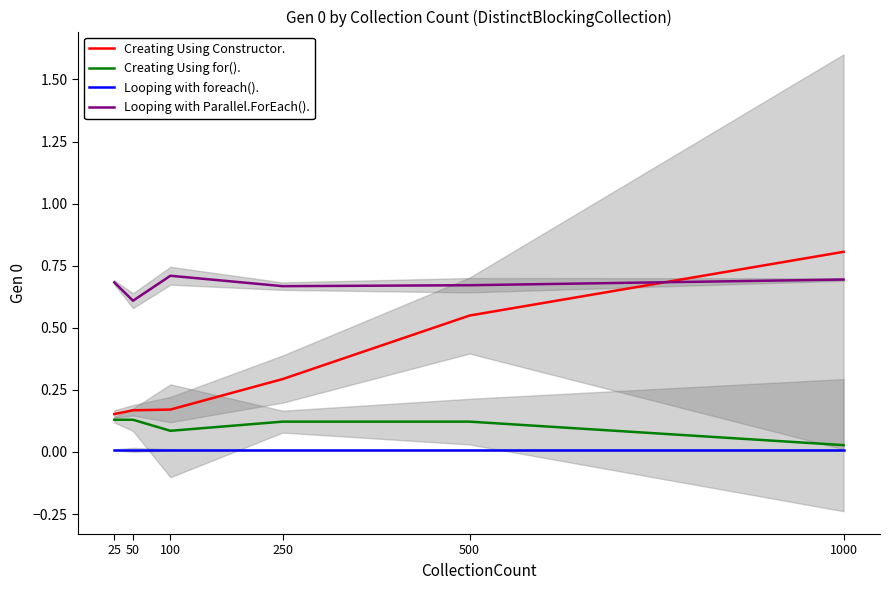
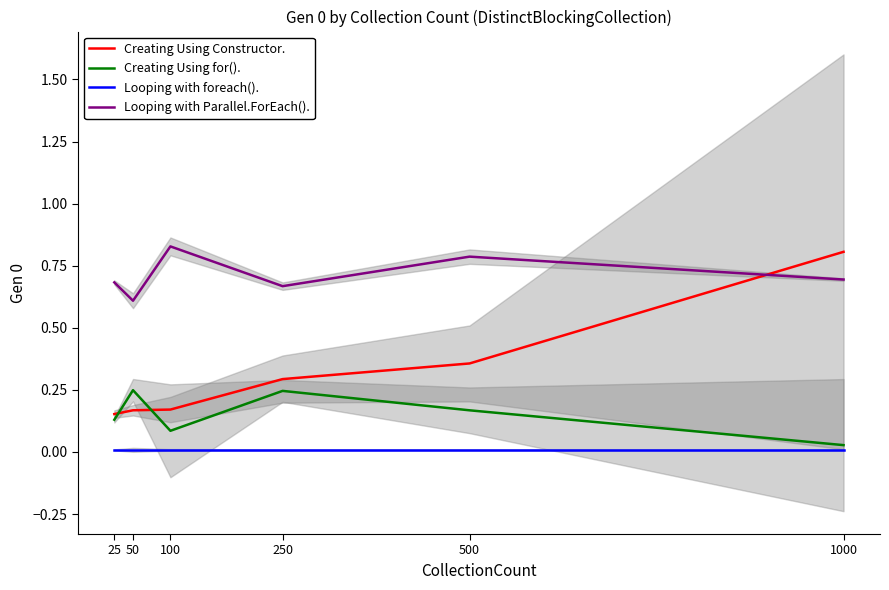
  {
    "Creating Using Constructor.": {
      "25": 0.15,
      "100": 0.17,
-     "500": 0.55,
+     "500": 0.36,
      "1000": 0.81
    },
    "Creating Using for().": {
      "25": 0.13,
-     "50": 0.13,
+     "50": 0.25,
      "100": 0.09,
-     "250": 0.12,
-     "500": 0.12,
+     "250": 0.25,
+     "500": 0.17,
      "1000": 0.03
    },
    "Looping with Parallel.ForEach().": {
      "50": 0.61,
-     "100": 0.71,
+     "100": 0.83,
      "250": 0.67,
-     "500": 0.67
+     "500": 0.79
    }
  }
